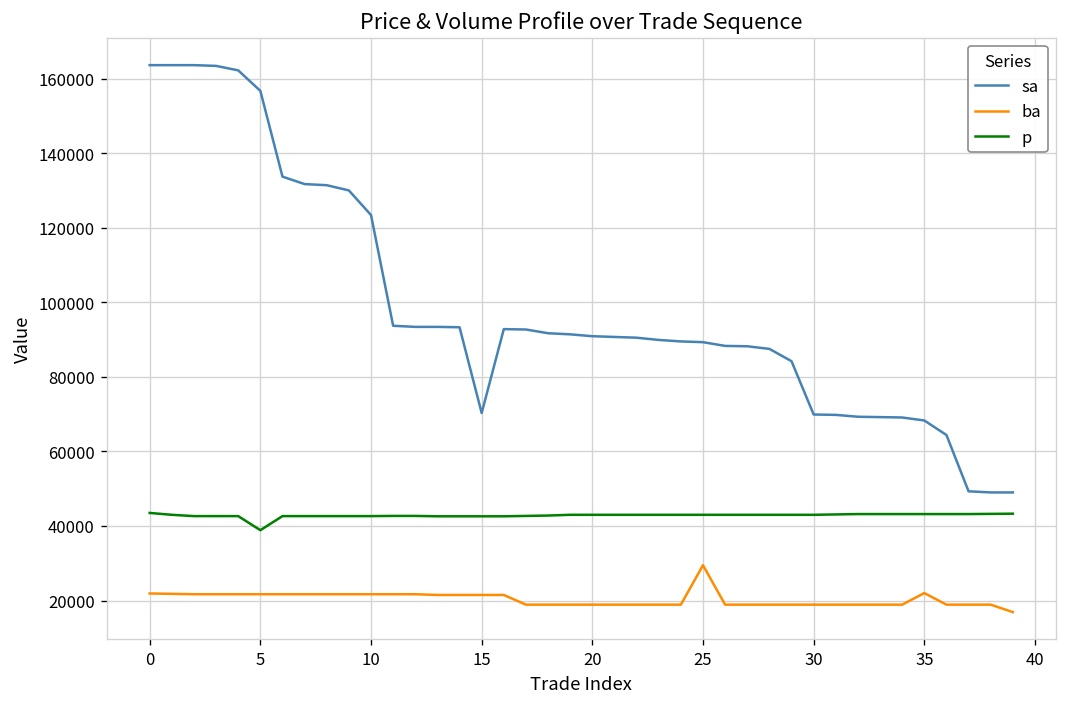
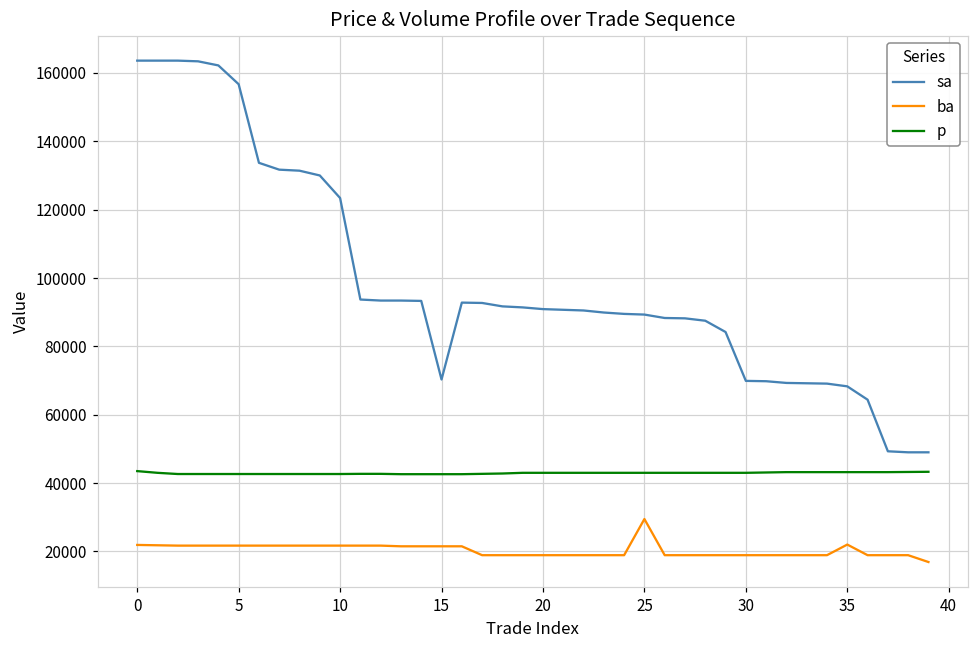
  {
    "sa": {
      "0": 164000,
      "5": 157000,
      "10": 123000,
      "15": 70000,
      "20": 91000,
      "25": 89000,
      "30": 70000,
      "35": 68000
    },
    "ba": {
      "0": 22000,
      "5": 22000,
      "10": 22000,
      "15": 22000,
      "20": 19000,
      "25": 29000,
      "30": 19000,
      "35": 22000
    },
    "p": {
      "0": 44000,
-     "5": 39000,
+     "5": 43000,
      "10": 43000,
      "15": 43000,
      "20": 43000,
      "25": 43000,
      "30": 43000,
      "35": 43000
    }
  }
